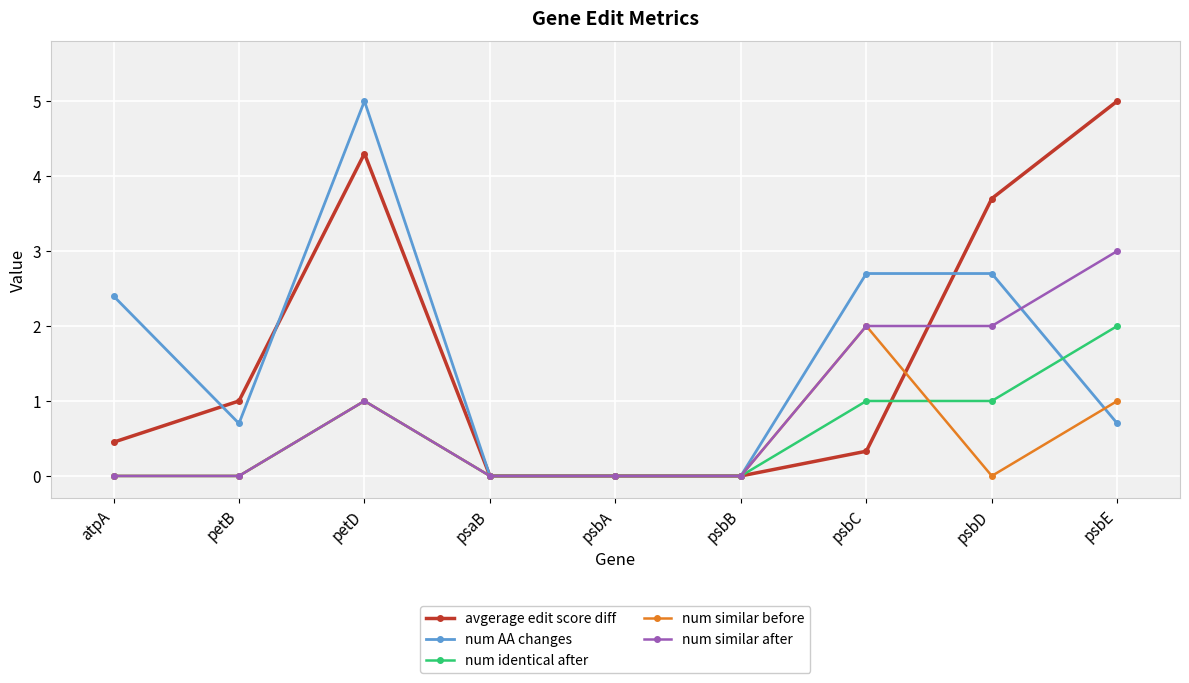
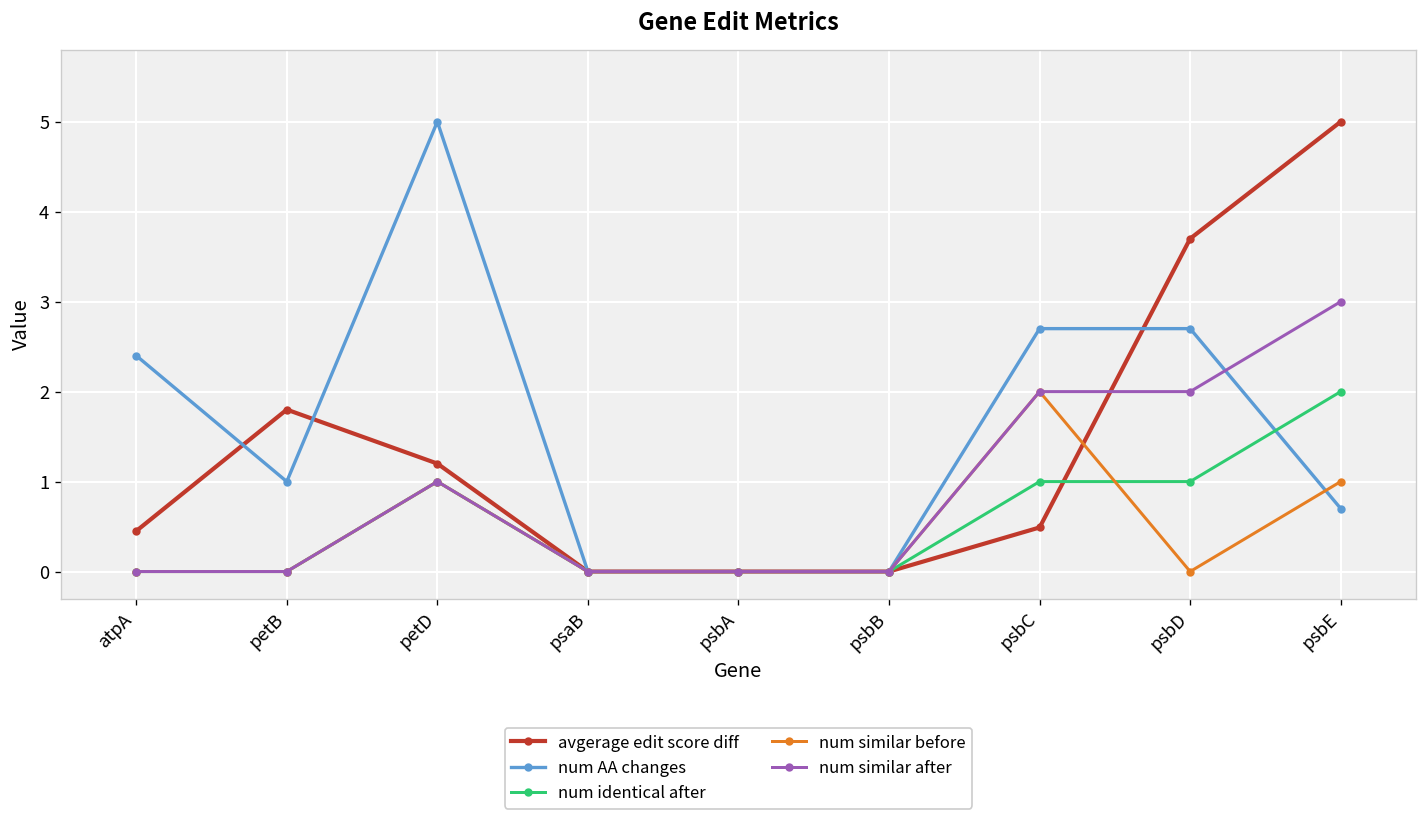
  {
    "avgerage edit score diff": {
      "atpA": 0.5,
-     "petB": 1.0,
-     "petD": 4.3,
-     "psbC": 0.3,
+     "petB": 1.8,
+     "petD": 1.2,
+     "psbC": 0.5,
      "psbD": 3.7,
      "psbE": 5.0
    },
    "num AA changes": {
      "atpA": 2.4,
-     "petB": 0.7,
+     "petB": 1.0,
      "petD": 5.0,
      "psbC": 2.7,
      "psbD": 2.7,
      "psbE": 0.7
    },
    "num identical after": {
      "psbC": 1.0,
      "psbD": 1.0,
      "psbE": 2.0
    },
    "num similar before": {
      "psbD": 0.0,
      "psbE": 1.0
    },
    "num similar after": {
      "psbD": 2.0,
      "psbE": 3.0
    }
  }
